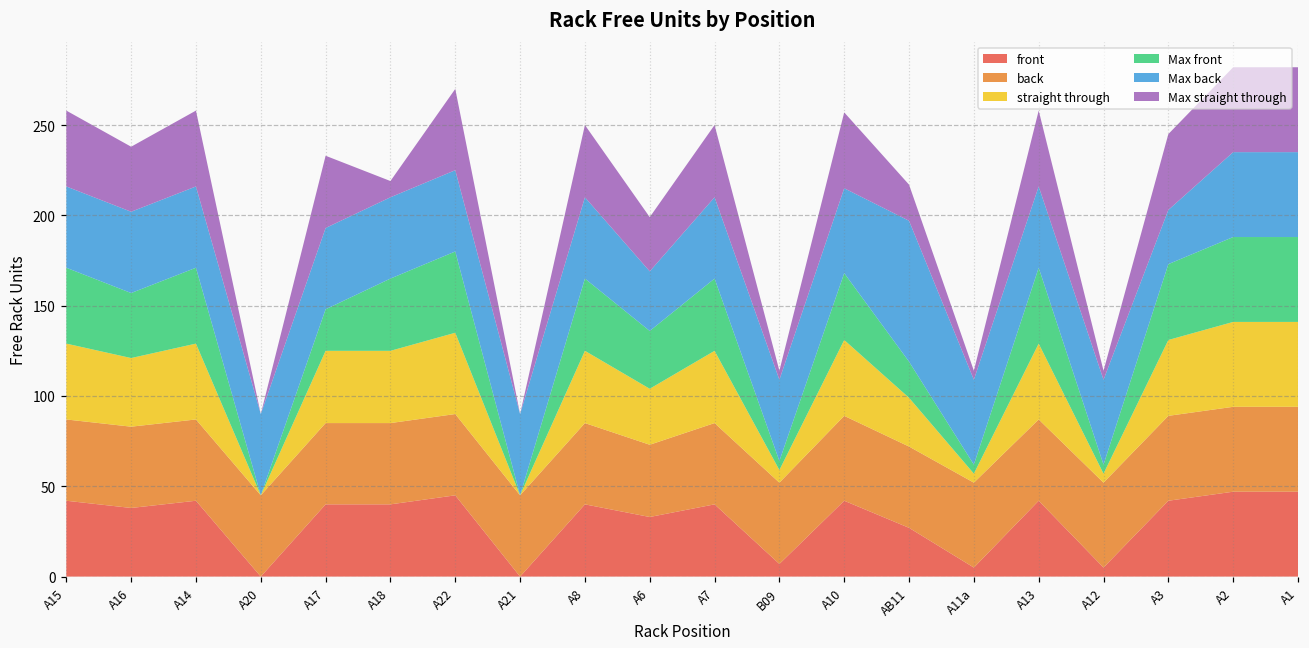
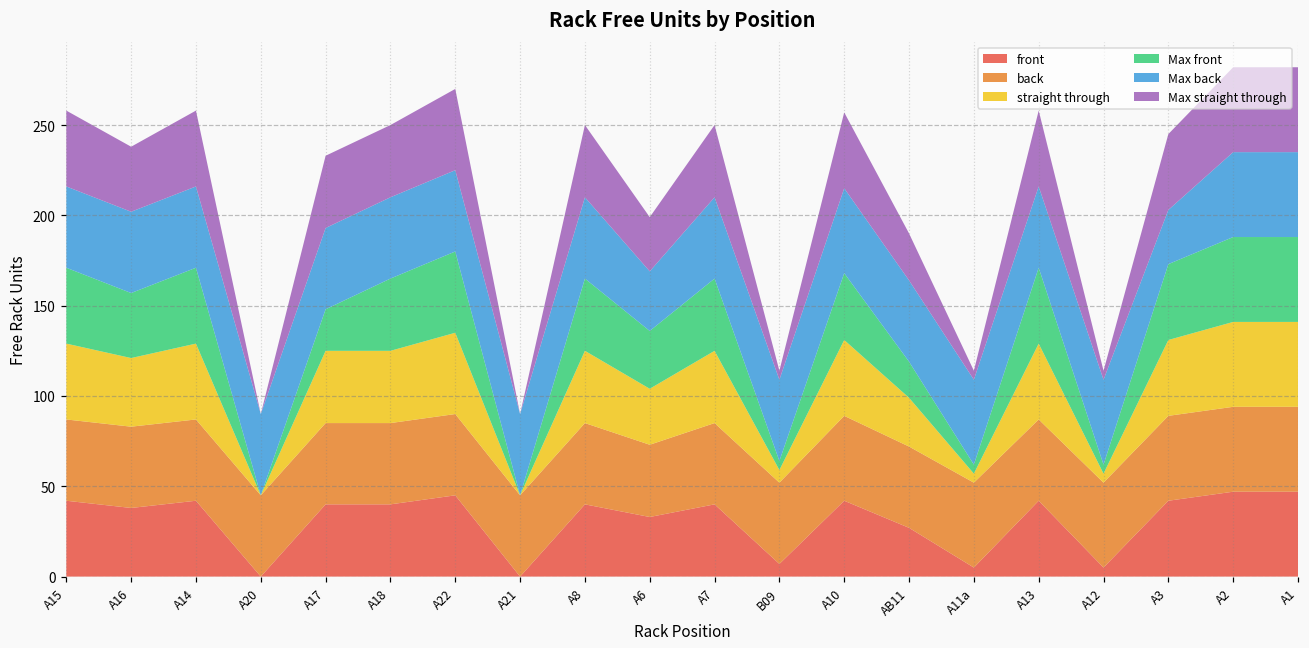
  {
    "straight through": {
      "A15": 42,
      "A16": 38,
      "A14": 42,
      "A17": 40,
      "A18": 40,
      "A22": 45,
      "A8": 40,
      "A6": 31,
      "A7": 40,
      "B09": 7,
      "A10": 42,
      "AB11": 27,
      "A11a": 5,
      "A13": 42,
      "A12": 5,
      "A3": 42,
      "A2": 47,
      "A1": 47
    },
    "Max front": {
      "A15": 42,
      "A16": 36,
      "A14": 42,
      "A17": 23,
      "A18": 40,
      "A22": 45,
      "A8": 40,
      "A6": 32,
      "A7": 40,
      "B09": 5,
      "A10": 37,
      "AB11": 20,
      "A11a": 5,
      "A13": 42,
      "A12": 5,
      "A3": 42,
      "A2": 47,
      "A1": 47
    },
    "Max back": {
      "A15": 45,
      "A16": 45,
      "A14": 45,
      "A17": 45,
      "A18": 45,
      "A22": 45,
      "A8": 45,
      "A6": 33,
      "A7": 45,
      "B09": 45,
      "A10": 47,
-     "AB11": 78,
+     "AB11": 45,
      "A11a": 47,
      "A13": 45,
      "A12": 47,
      "A3": 30,
      "A2": 47,
      "A1": 47
    },
    "Max straight through": {
      "A15": 42,
      "A16": 36,
      "A14": 42,
      "A17": 40,
-     "A18": 9,
+     "A18": 40,
      "A22": 45,
      "A8": 40,
      "A6": 30,
      "A7": 40,
      "B09": 5,
      "A10": 42,
-     "AB11": 20,
+     "AB11": 26,
      "A11a": 5,
      "A13": 42,
      "A12": 5,
      "A3": 42,
      "A1": 47
    }
  }
